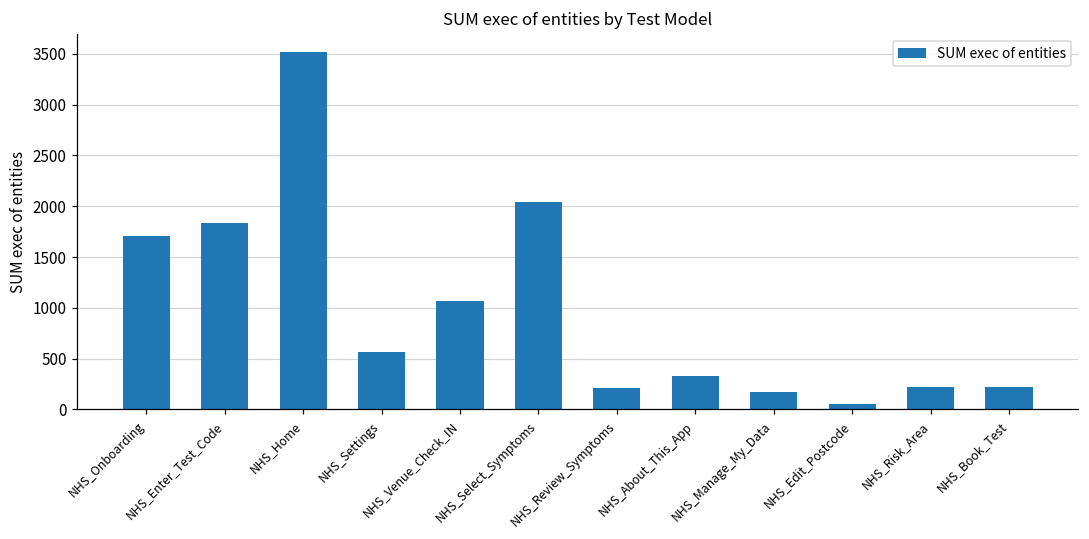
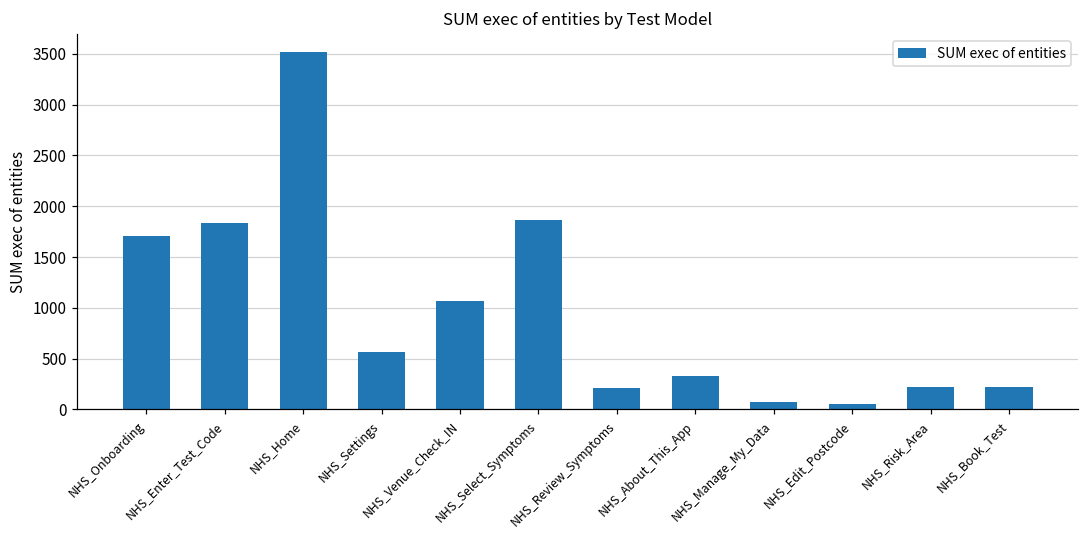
  {
    "NHS_Onboarding": 1700,
    "NHS_Enter_Test_Code": 1800,
    "NHS_Home": 3500,
    "NHS_Settings": 600,
    "NHS_Venue_Check_IN": 1100,
-   "NHS_Select_Symptoms": 2000,
+   "NHS_Select_Symptoms": 1900,
    "NHS_Review_Symptoms": 200,
    "NHS_About_This_App": 300,
-   "NHS_Manage_My_Data": 200,
+   "NHS_Manage_My_Data": 100,
    "NHS_Edit_Postcode": 100,
    "NHS_Risk_Area": 200,
    "NHS_Book_Test": 200
  }
